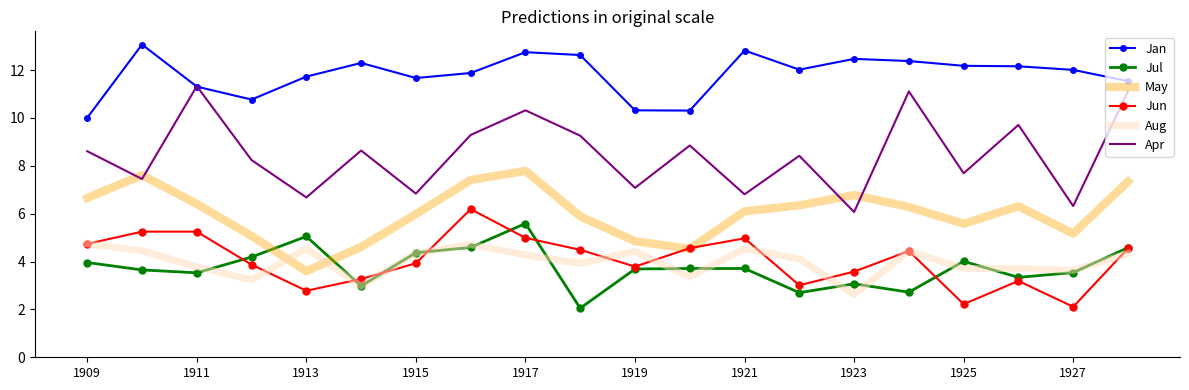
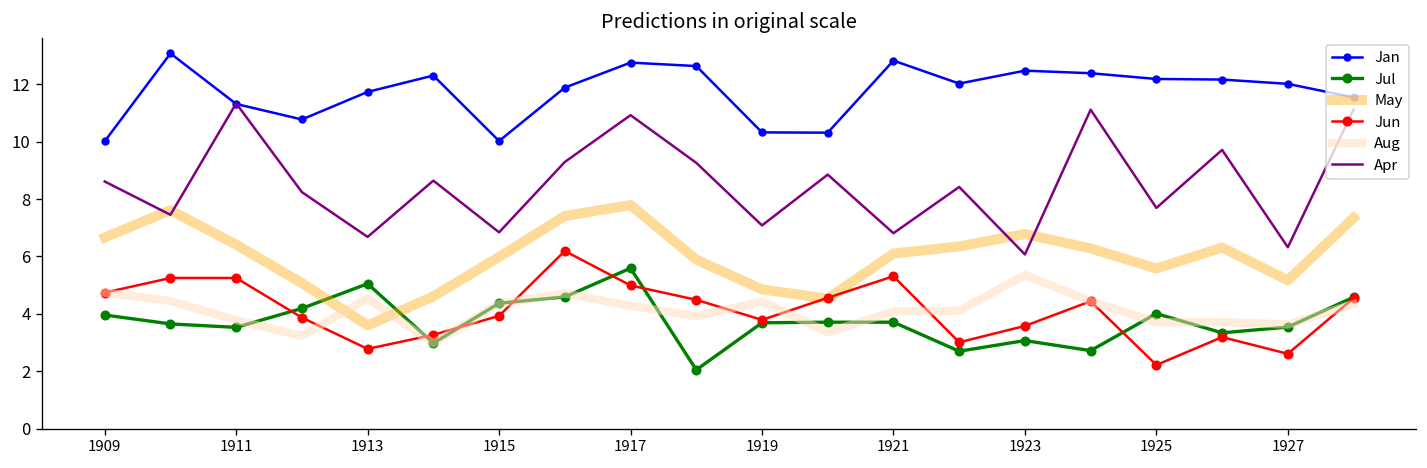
  {
    "Jan": {
      "1909": 10.0,
      "1913": 11.7,
-     "1915": 11.7,
+     "1915": 10.0,
      "1917": 12.8,
      "1919": 10.3,
      "1921": 12.8,
      "1923": 12.5,
      "1925": 12.2,
      "1927": 12.0
    },
    "Jul": {
      "1909": 4.0,
      "1911": 3.5,
      "1913": 5.1,
      "1917": 5.6,
      "1921": 3.7,
      "1923": 3.1,
      "1925": 4.0
    },
    "May": {
      "1909": 6.7,
      "1911": 6.4,
      "1913": 3.6,
      "1915": 6.0,
      "1917": 7.8,
      "1919": 4.9,
      "1921": 6.1,
      "1923": 6.8,
      "1925": 5.6,
      "1927": 5.2
    },
    "Jun": {
      "1911": 5.3,
      "1913": 2.8,
      "1915": 3.9,
      "1917": 5.0,
-     "1921": 5.0,
+     "1921": 5.3,
      "1923": 3.6,
      "1925": 2.2,
-     "1927": 2.1
+     "1927": 2.6
    },
    "Aug": {
      "1911": 3.8,
      "1913": 4.5,
      "1917": 4.3,
      "1919": 4.4,
-     "1921": 4.5,
-     "1923": 2.6,
+     "1921": 4.1,
+     "1923": 5.4,
      "1925": 3.7
    },
    "Apr": {
      "1909": 8.6,
      "1913": 6.7,
      "1915": 6.8,
-     "1917": 10.3,
+     "1917": 10.9,
      "1919": 7.1,
      "1921": 6.8,
      "1923": 6.1,
      "1925": 7.7,
      "1927": 6.3
    }
  }
